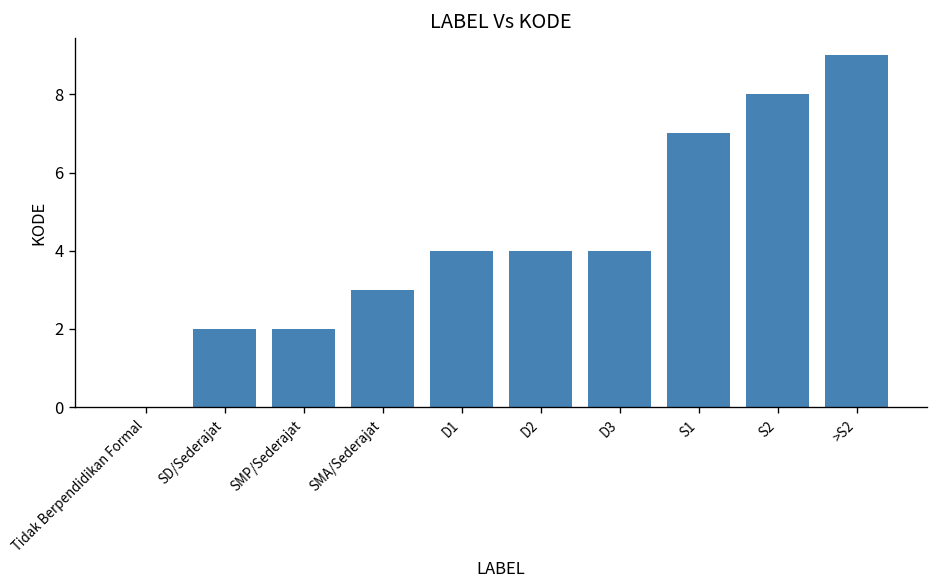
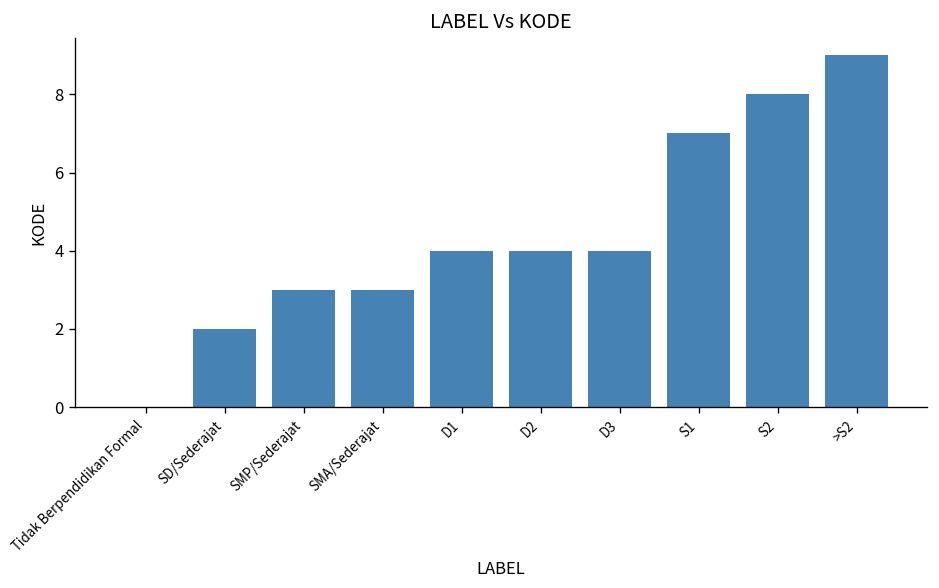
  {
    "Tidak Berpendidikan Formal": 0,
    "SD/Sederajat": 2,
-   "SMP/Sederajat": 2,
+   "SMP/Sederajat": 3,
    "SMA/Sederajat": 3,
    "D1": 4,
    "D2": 4,
    "D3": 4,
    "S1": 7,
    "S2": 8,
    ">S2": 9
  }
